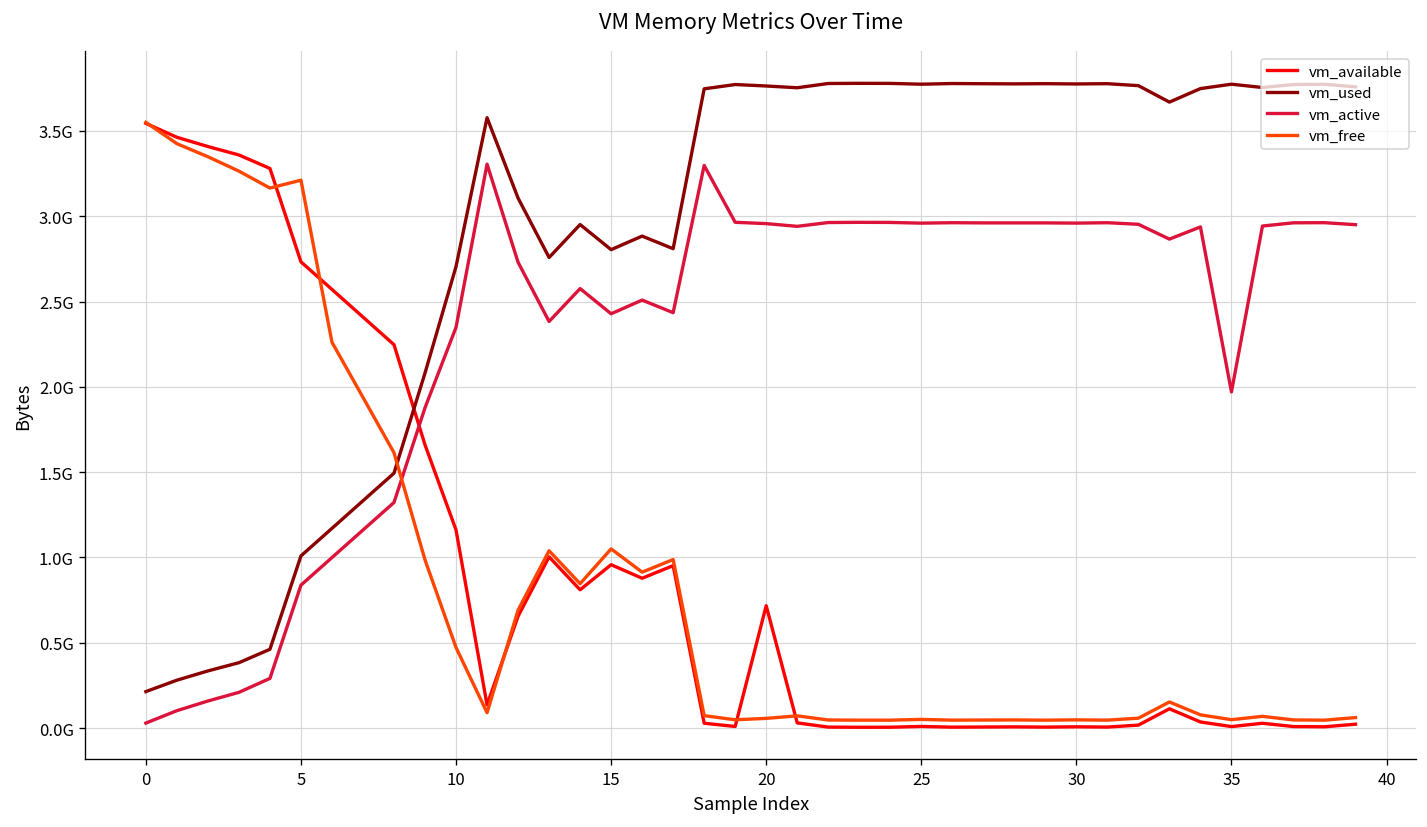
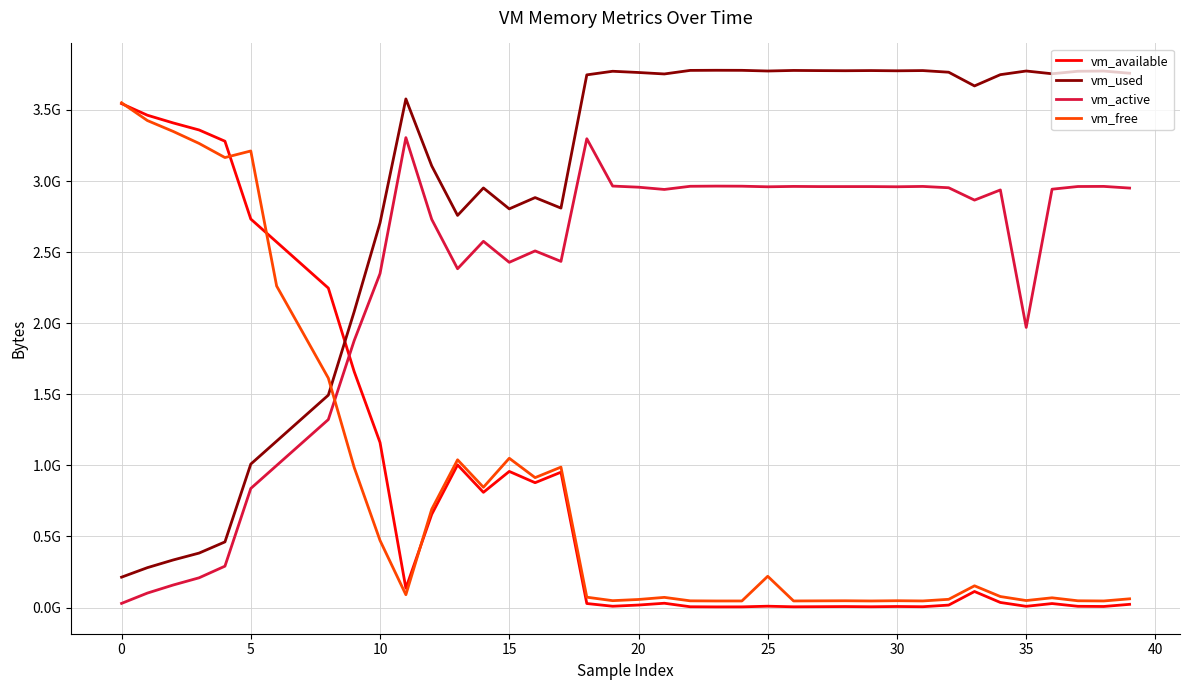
  {
    "vm_available": {
      "5": 2730000000,
      "10": 1160000000,
      "15": 960000000,
-     "20": 720000000,
+     "20": 20000000,
      "25": 10000000,
      "30": 10000000,
      "35": 10000000
    },
    "vm_used": {
      "0": 210000000,
      "5": 1010000000,
      "10": 2710000000,
      "15": 2800000000,
      "20": 3760000000,
      "25": 3770000000,
      "30": 3780000000,
      "35": 3770000000
    },
    "vm_active": {
      "0": 30000000,
      "5": 840000000,
      "10": 2350000000,
      "15": 2430000000,
      "20": 2960000000,
      "25": 2960000000,
      "30": 2960000000,
      "35": 1970000000
    },
    "vm_free": {
      "5": 3210000000,
      "10": 470000000,
      "15": 1050000000,
      "20": 60000000,
-     "25": 50000000,
+     "25": 220000000,
      "30": 50000000,
      "35": 50000000
    }
  }
